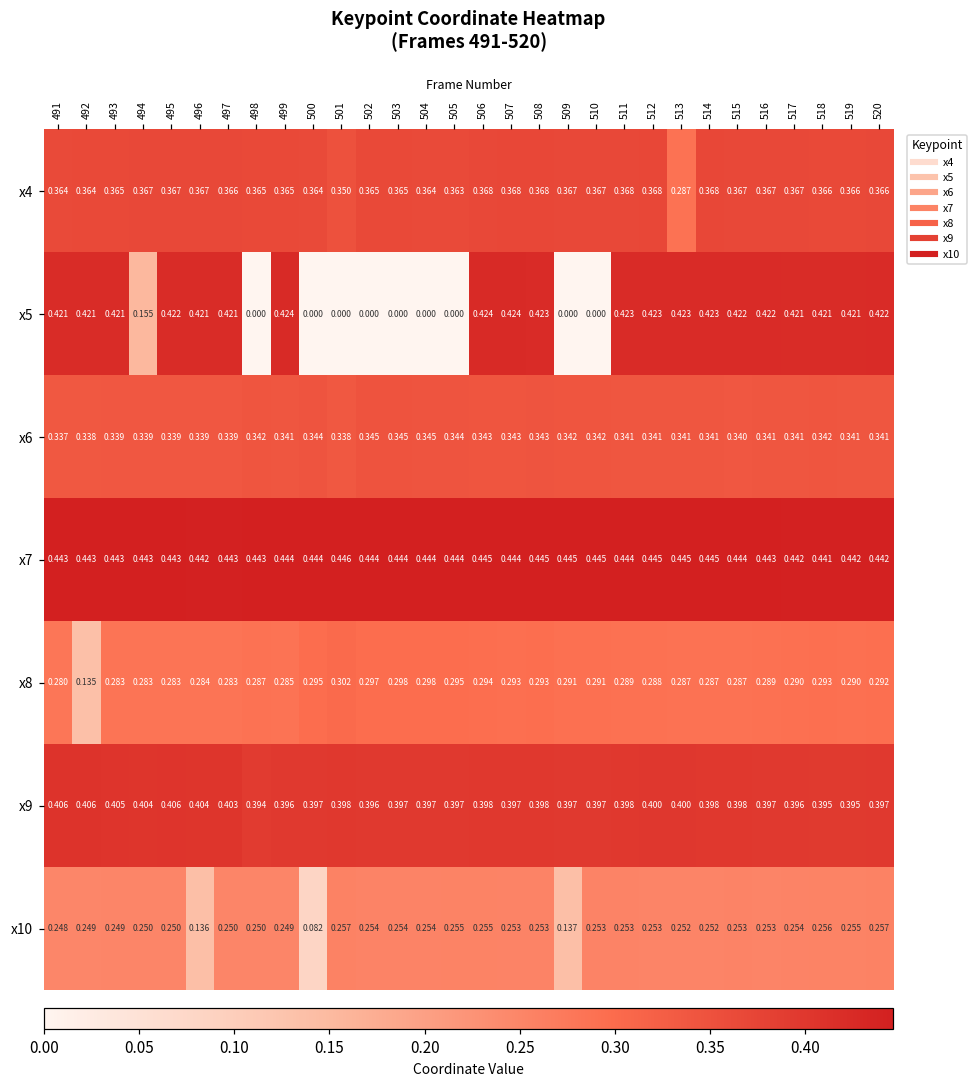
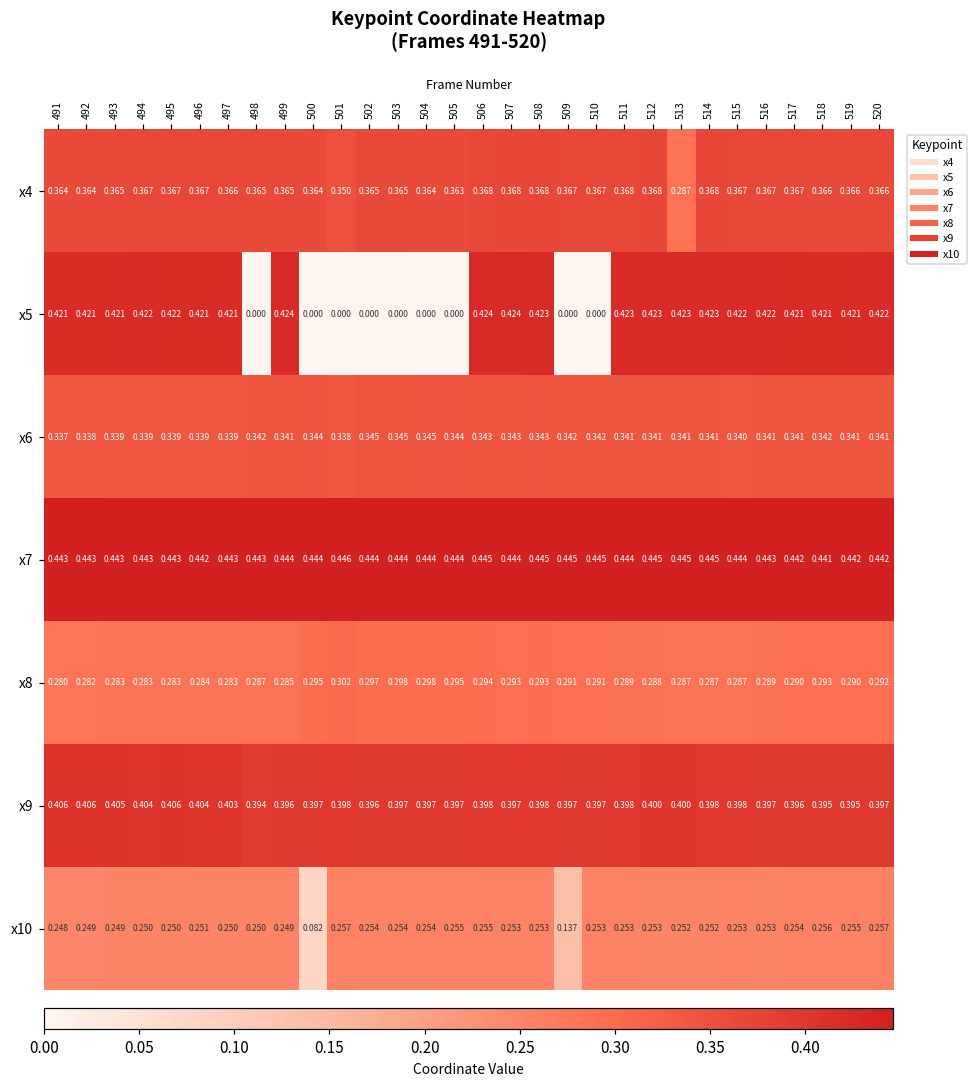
  {
    "x5": {
      "491": 0.421,
      "492": 0.421,
      "493": 0.421,
-     "494": 0.155,
+     "494": 0.422,
      "495": 0.422,
      "496": 0.421,
      "497": 0.421,
      "498": 0.000,
      "499": 0.424,
      "500": 0.000,
      "501": 0.000,
      "502": 0.000,
      "503": 0.000,
      "504": 0.000,
      "505": 0.000,
      "506": 0.424,
      "507": 0.424,
      "508": 0.423,
      "509": 0.000,
      "510": 0.000,
      "511": 0.423,
      "512": 0.423,
      "513": 0.423,
      "514": 0.423,
      "515": 0.422,
      "516": 0.422,
      "517": 0.421,
      "518": 0.421,
      "519": 0.421,
      "520": 0.422
    },
    "x8": {
      "491": 0.280,
-     "492": 0.135,
+     "492": 0.282,
      "493": 0.283,
      "494": 0.283,
      "495": 0.283,
      "496": 0.284,
      "497": 0.283,
      "498": 0.287,
      "499": 0.285,
      "500": 0.295,
      "501": 0.302,
      "502": 0.297,
      "503": 0.298,
      "504": 0.298,
      "505": 0.295,
      "506": 0.294,
      "507": 0.293,
      "508": 0.293,
      "509": 0.291,
      "510": 0.291,
      "511": 0.289,
      "512": 0.288,
      "513": 0.287,
      "514": 0.287,
      "515": 0.287,
      "516": 0.289,
      "517": 0.290,
      "518": 0.293,
      "519": 0.290,
      "520": 0.292
    },
    "x10": {
      "491": 0.248,
      "492": 0.249,
      "493": 0.249,
      "494": 0.250,
      "495": 0.250,
-     "496": 0.136,
+     "496": 0.251,
      "497": 0.250,
      "498": 0.250,
      "499": 0.249,
      "500": 0.082,
      "501": 0.257,
      "502": 0.254,
      "503": 0.254,
      "504": 0.254,
      "505": 0.255,
      "506": 0.255,
      "507": 0.253,
      "508": 0.253,
      "509": 0.137,
      "510": 0.253,
      "511": 0.253,
      "512": 0.253,
      "513": 0.252,
      "514": 0.252,
      "515": 0.253,
      "516": 0.253,
      "517": 0.254,
      "518": 0.256,
      "519": 0.255,
      "520": 0.257
    }
  }
